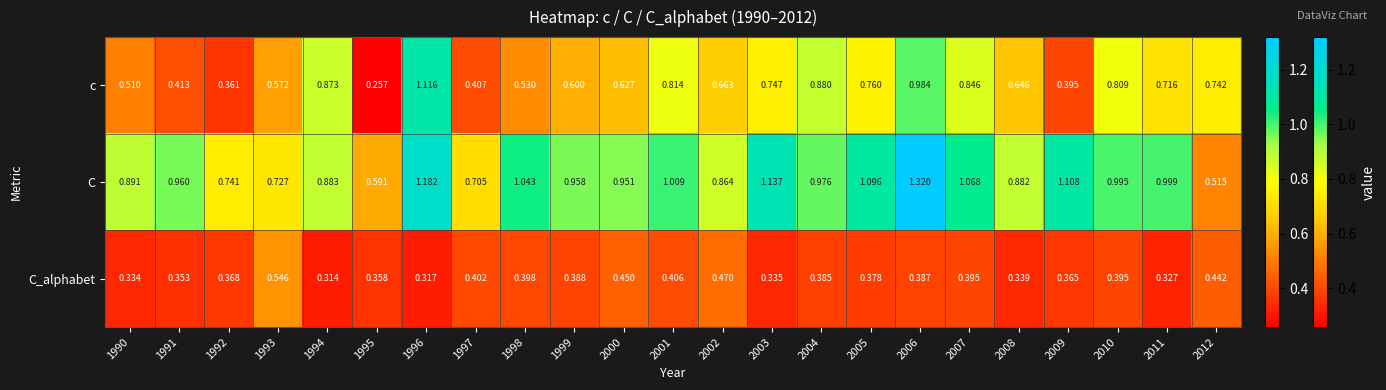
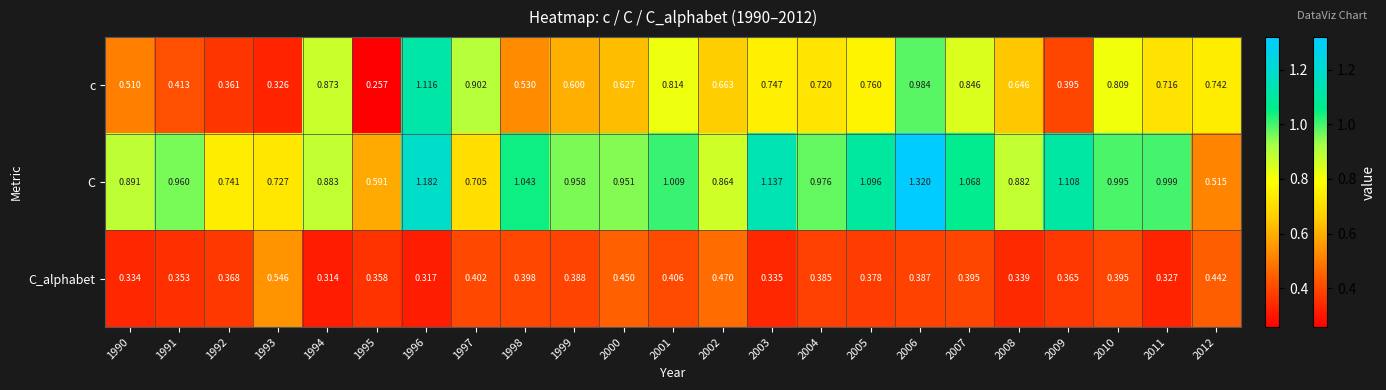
  {
    "c": {
      "1990": 0.510,
      "1991": 0.413,
      "1992": 0.361,
-     "1993": 0.572,
+     "1993": 0.326,
      "1994": 0.873,
      "1995": 0.257,
      "1996": 1.116,
-     "1997": 0.407,
+     "1997": 0.902,
      "1998": 0.530,
      "1999": 0.600,
      "2000": 0.627,
      "2001": 0.814,
      "2002": 0.663,
      "2003": 0.747,
-     "2004": 0.880,
+     "2004": 0.720,
      "2005": 0.760,
      "2006": 0.984,
      "2007": 0.846,
      "2008": 0.646,
      "2009": 0.395,
      "2010": 0.809,
      "2011": 0.716,
      "2012": 0.742
    },
    "C": {
      "1990": 0.891,
      "1991": 0.960,
      "1992": 0.741,
      "1993": 0.727,
      "1994": 0.883,
      "1995": 0.591,
      "1996": 1.182,
      "1997": 0.705,
      "1998": 1.043,
      "1999": 0.958,
      "2000": 0.951,
      "2001": 1.009,
      "2002": 0.864,
      "2003": 1.137,
      "2004": 0.976,
      "2005": 1.096,
      "2006": 1.320,
      "2007": 1.068,
      "2008": 0.882,
      "2009": 1.108,
      "2010": 0.995,
      "2011": 0.999,
      "2012": 0.515
    },
    "C_alphabet": {
      "1990": 0.334,
      "1991": 0.353,
      "1992": 0.368,
      "1993": 0.546,
      "1994": 0.314,
      "1995": 0.358,
      "1996": 0.317,
      "1997": 0.402,
      "1998": 0.398,
      "1999": 0.388,
      "2000": 0.450,
      "2001": 0.406,
      "2002": 0.470,
      "2003": 0.335,
      "2004": 0.385,
      "2005": 0.378,
      "2006": 0.387,
      "2007": 0.395,
      "2008": 0.339,
      "2009": 0.365,
      "2010": 0.395,
      "2011": 0.327,
      "2012": 0.442
    }
  }
